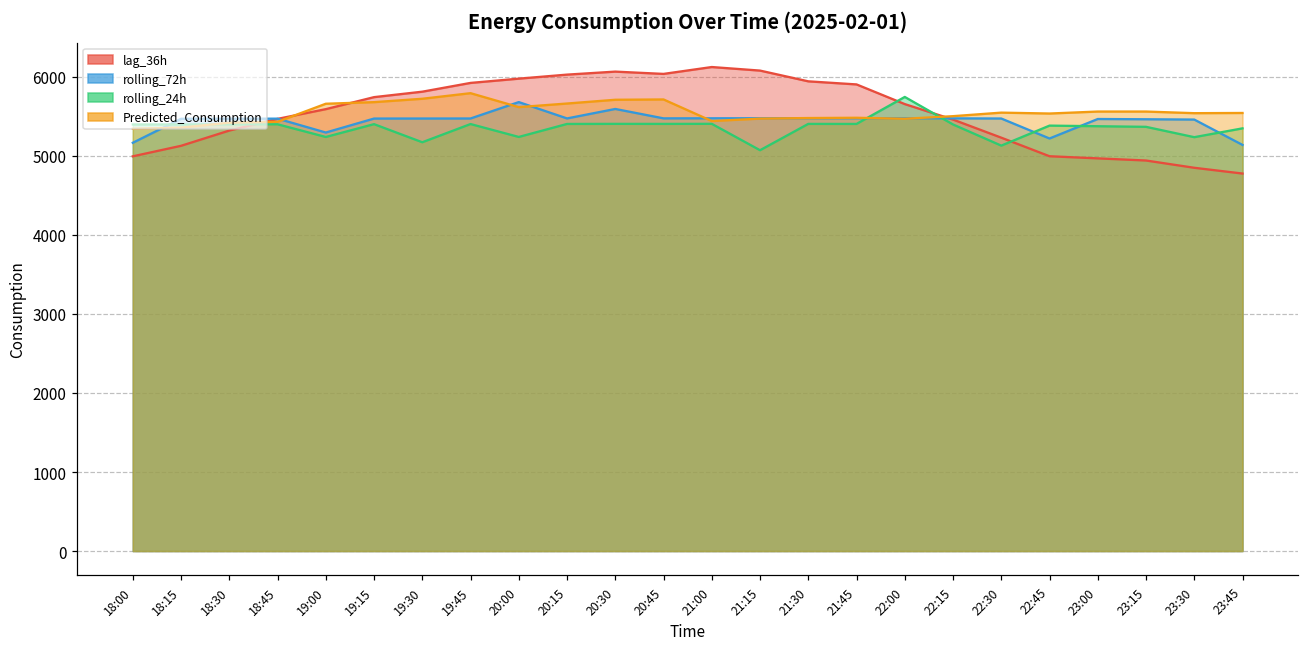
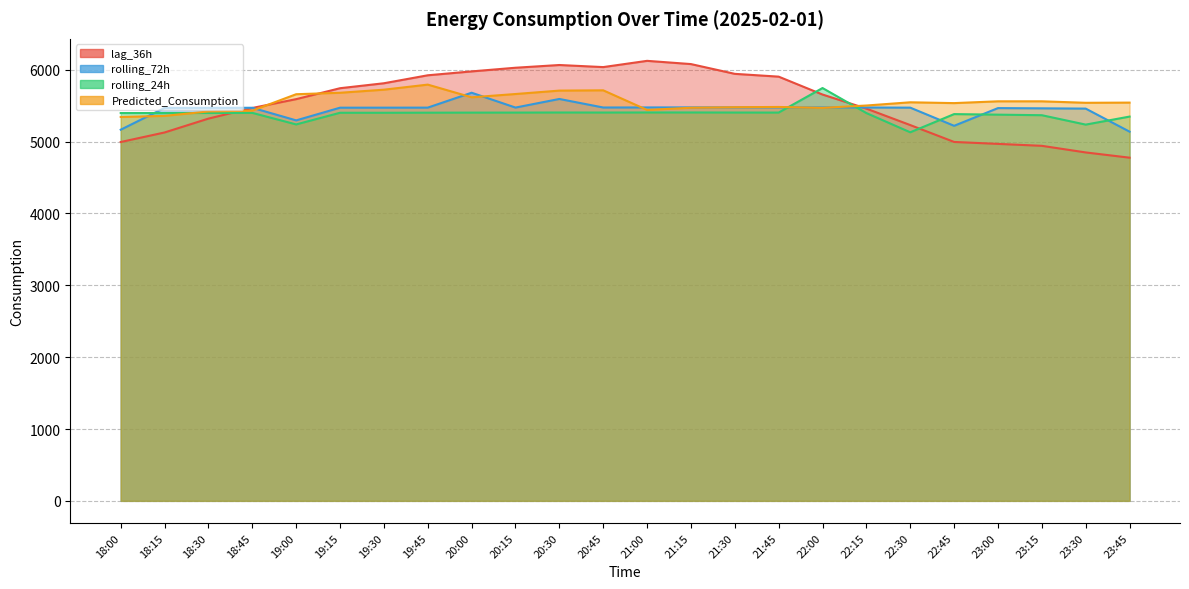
  {
    "rolling_72h": {
      "18:00": 5200,
      "19:00": 5300,
      "19:15": 5500,
      "19:30": 5500,
      "19:45": 5500,
      "20:00": 5700,
      "20:15": 5500,
      "20:30": 5600,
      "20:45": 5500,
      "22:30": 5500,
      "22:45": 5200,
      "23:00": 5500,
      "23:15": 5500,
      "23:30": 5500,
      "23:45": 5100
    },
    "rolling_24h": {
      "18:00": 5400,
      "18:15": 5400,
      "19:00": 5200,
      "19:15": 5400,
-     "19:30": 5200,
+     "19:30": 5400,
      "19:45": 5400,
-     "20:00": 5200,
+     "20:00": 5400,
      "20:15": 5400,
      "20:30": 5400,
      "20:45": 5400,
      "21:00": 5400,
-     "21:15": 5100,
+     "21:15": 5400,
      "21:30": 5400,
      "21:45": 5400,
      "22:00": 5700,
      "22:15": 5400,
      "22:30": 5100,
      "22:45": 5400,
      "23:00": 5400,
      "23:15": 5400,
      "23:30": 5200,
      "23:45": 5300
    }
  }
